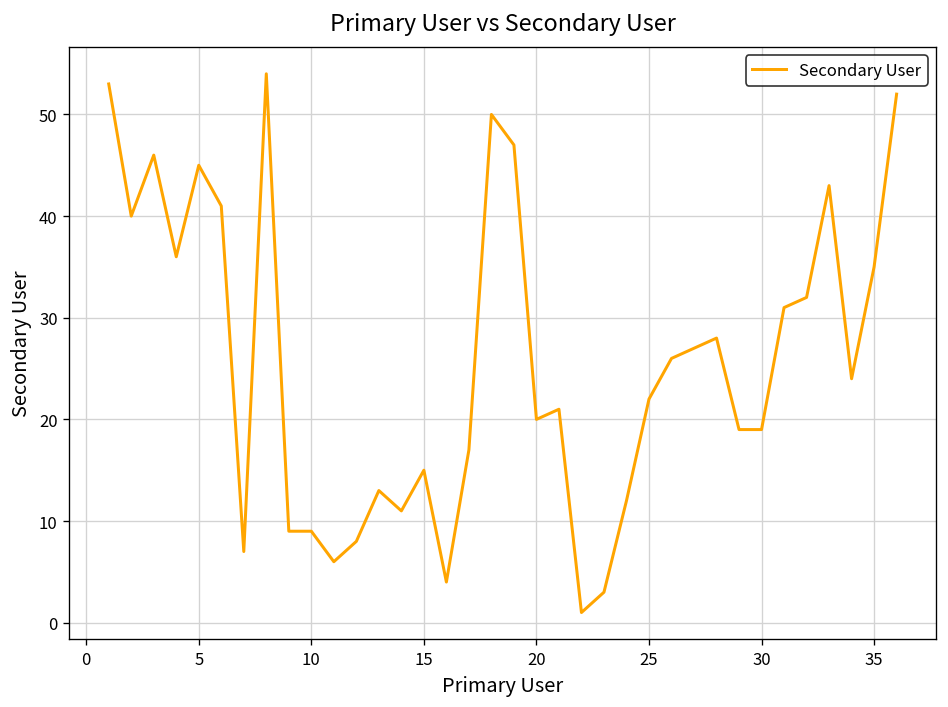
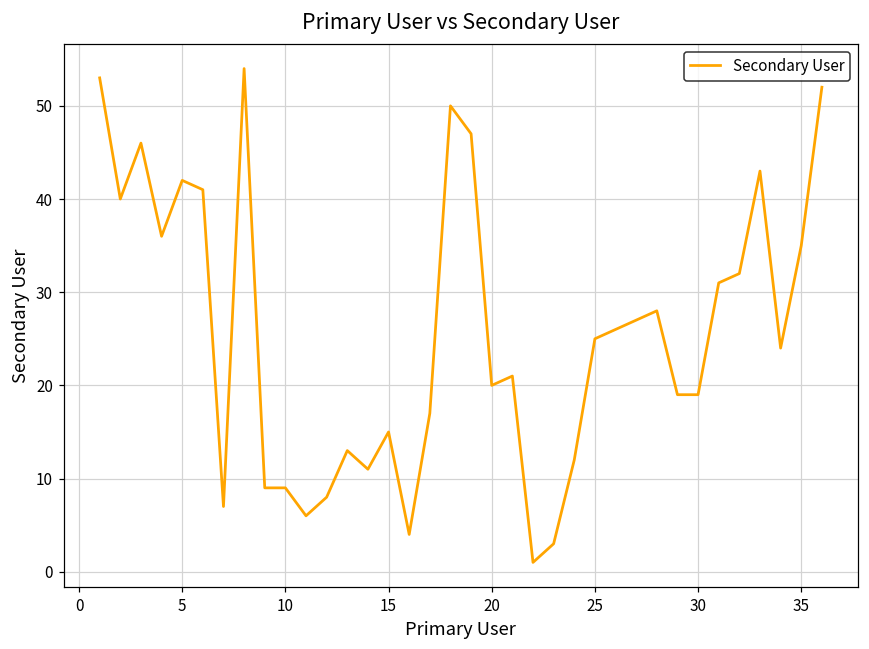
  {
-   "5": 45,
+   "5": 42,
    "10": 9,
    "15": 15,
    "20": 20,
-   "25": 22,
+   "25": 25,
    "30": 19,
    "35": 35
  }
